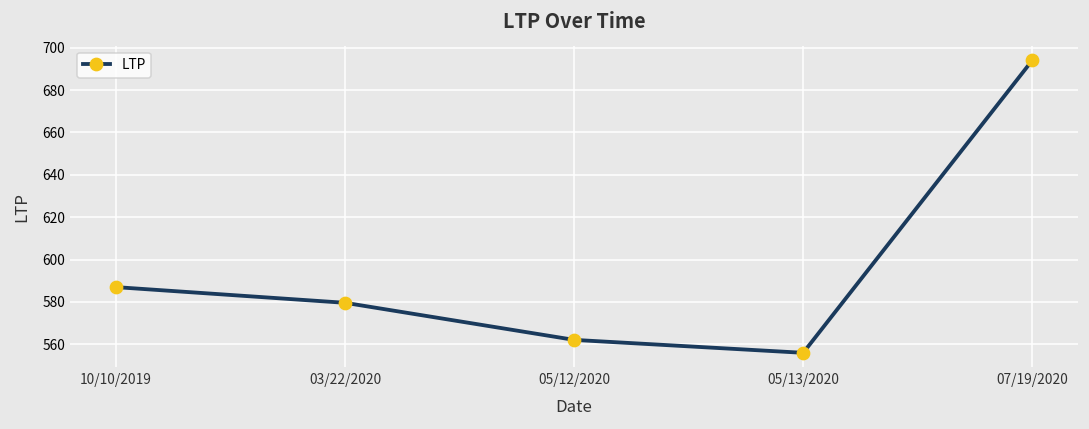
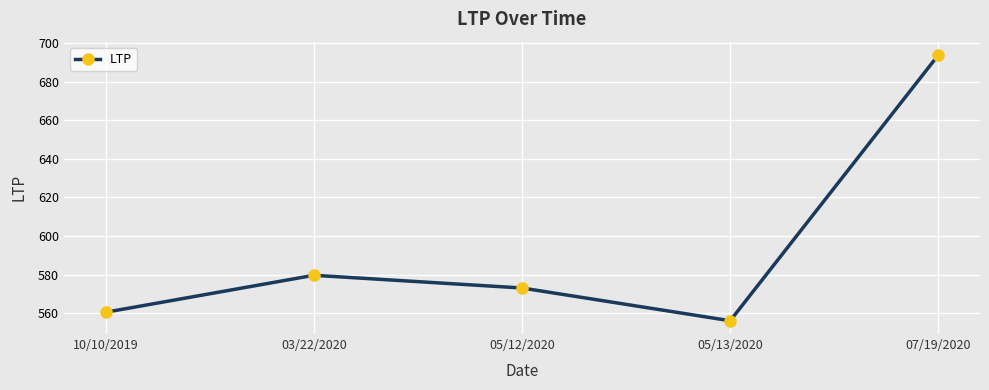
  {
-   "10/10/2019": 587,
+   "10/10/2019": 560,
    "03/22/2020": 580,
-   "05/12/2020": 562,
+   "05/12/2020": 573,
    "05/13/2020": 556,
    "07/19/2020": 694
  }
